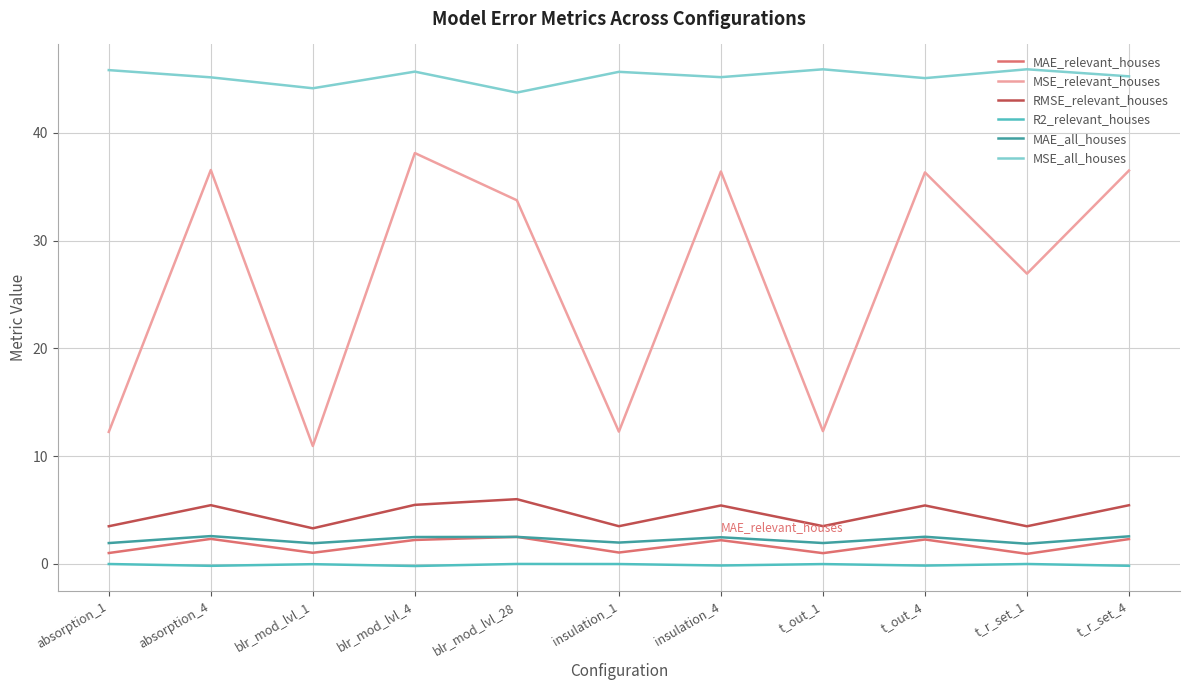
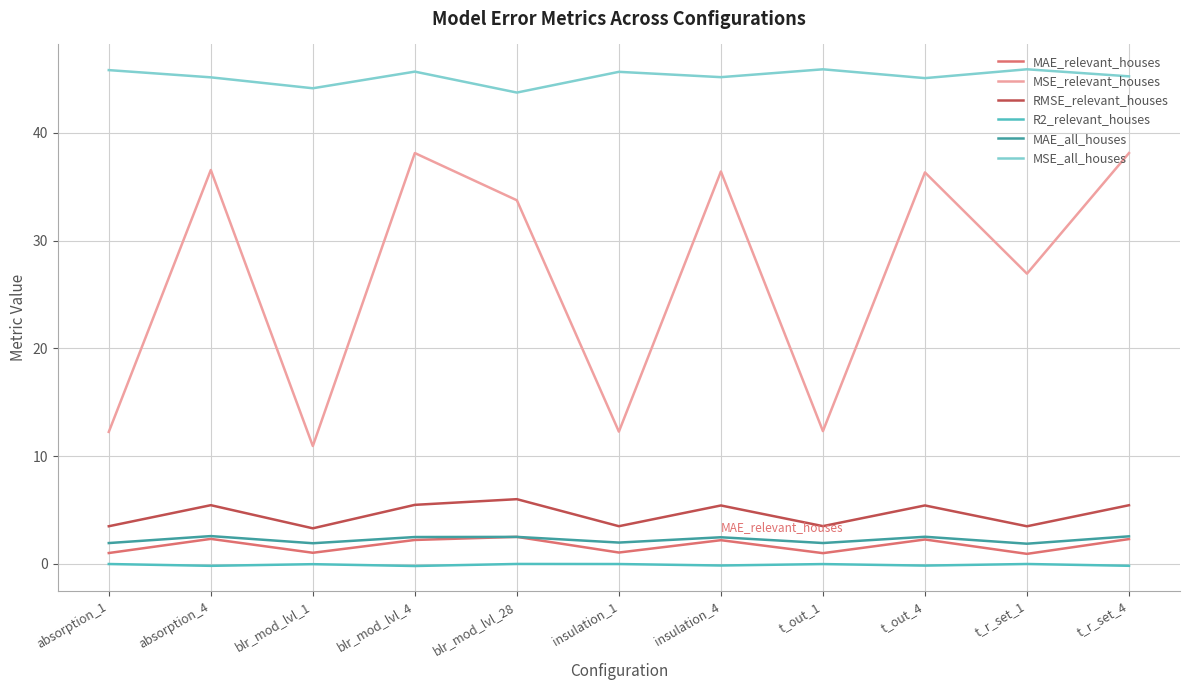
  {
    "MSE_relevant_houses": {
      "absorption_1": 12.3,
      "absorption_4": 36.6,
      "blr_mod_lvl_1": 10.9,
      "blr_mod_lvl_4": 38.1,
      "blr_mod_lvl_28": 33.8,
      "insulation_1": 12.3,
      "insulation_4": 36.4,
      "t_out_1": 12.3,
      "t_out_4": 36.3,
      "t_r_set_1": 26.9,
-     "t_r_set_4": 36.5
+     "t_r_set_4": 38.1
    }
  }
